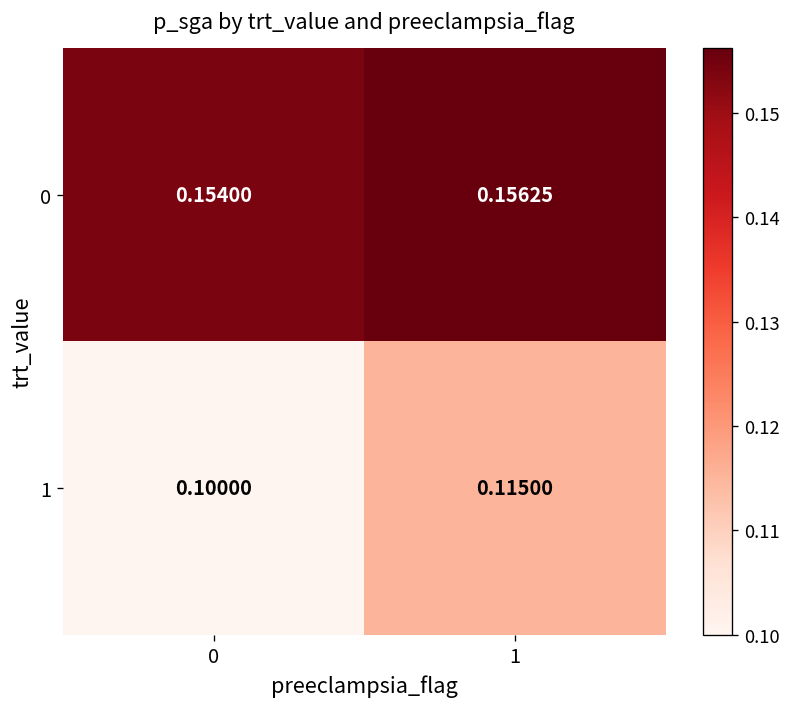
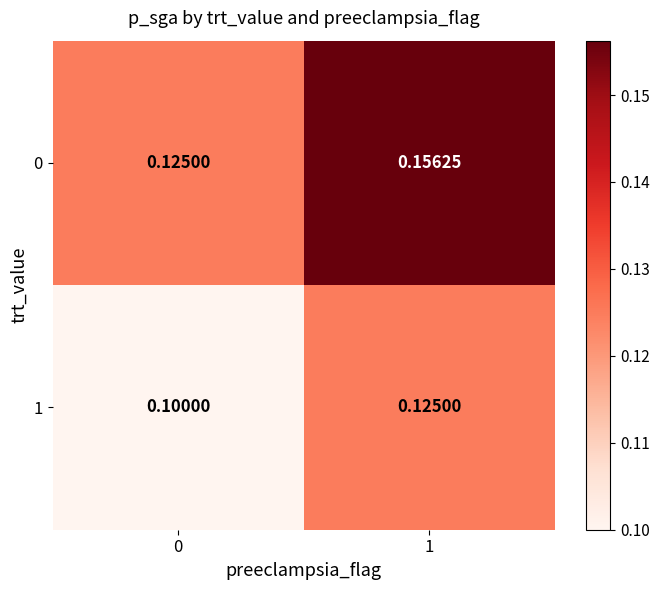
  {
    "0": {
-     "0": 0.15400,
+     "0": 0.12500,
      "1": 0.15625
    },
    "1": {
      "0": 0.10000,
-     "1": 0.11500
+     "1": 0.12500
    }
  }
